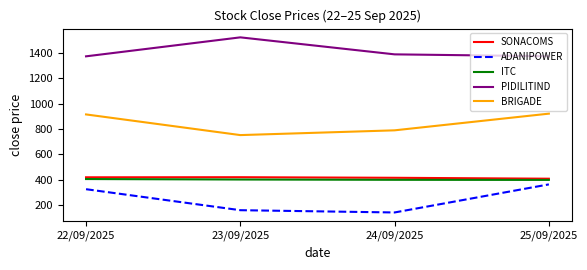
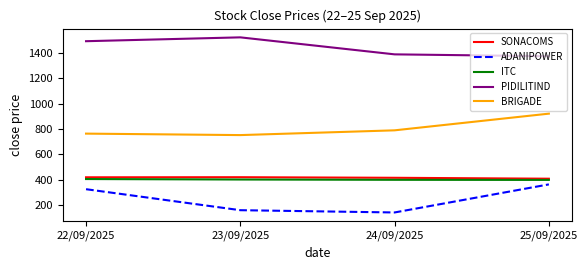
  {
    "ADANIPOWER": {
      "22/09/2025": 330,
      "23/09/2025": 160,
      "24/09/2025": 140,
      "25/09/2025": 370
    },
    "PIDILITIND": {
-     "22/09/2025": 1370,
+     "22/09/2025": 1490,
      "23/09/2025": 1520,
      "24/09/2025": 1390
    },
    "BRIGADE": {
-     "22/09/2025": 910,
+     "22/09/2025": 760,
      "23/09/2025": 750,
      "24/09/2025": 790,
      "25/09/2025": 920
    }
  }
